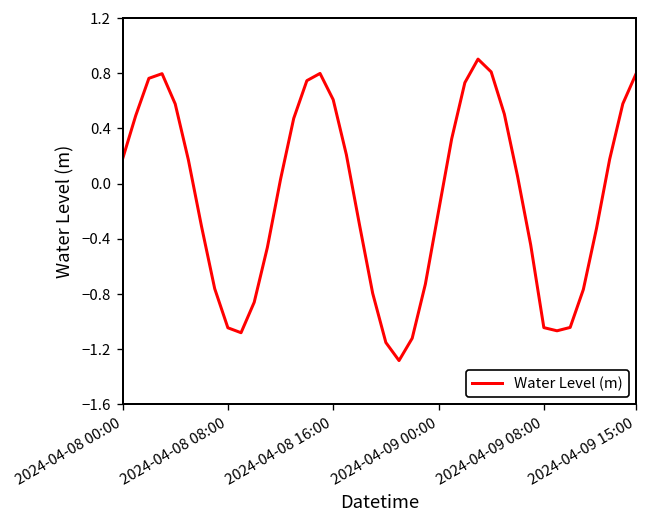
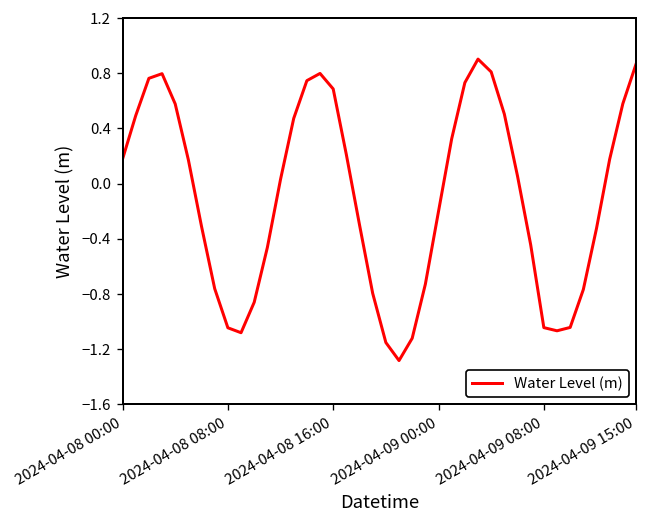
  {
    "2024-04-08 00:00": 0.18,
    "2024-04-08 08:00": -1.04,
-   "2024-04-08 16:00": 0.61,
+   "2024-04-08 16:00": 0.69,
    "2024-04-09 00:00": -0.20,
    "2024-04-09 08:00": -1.04,
-   "2024-04-09 15:00": 0.79
+   "2024-04-09 15:00": 0.87
  }
